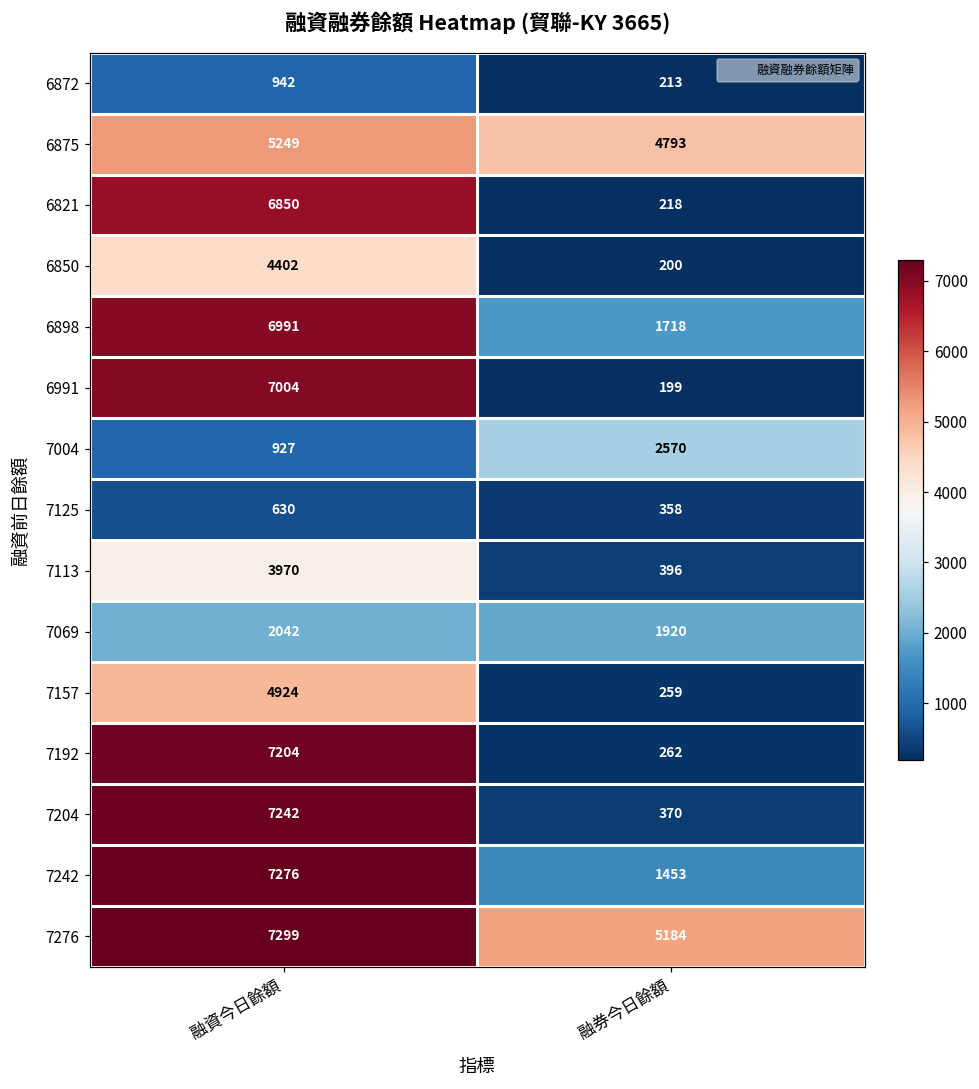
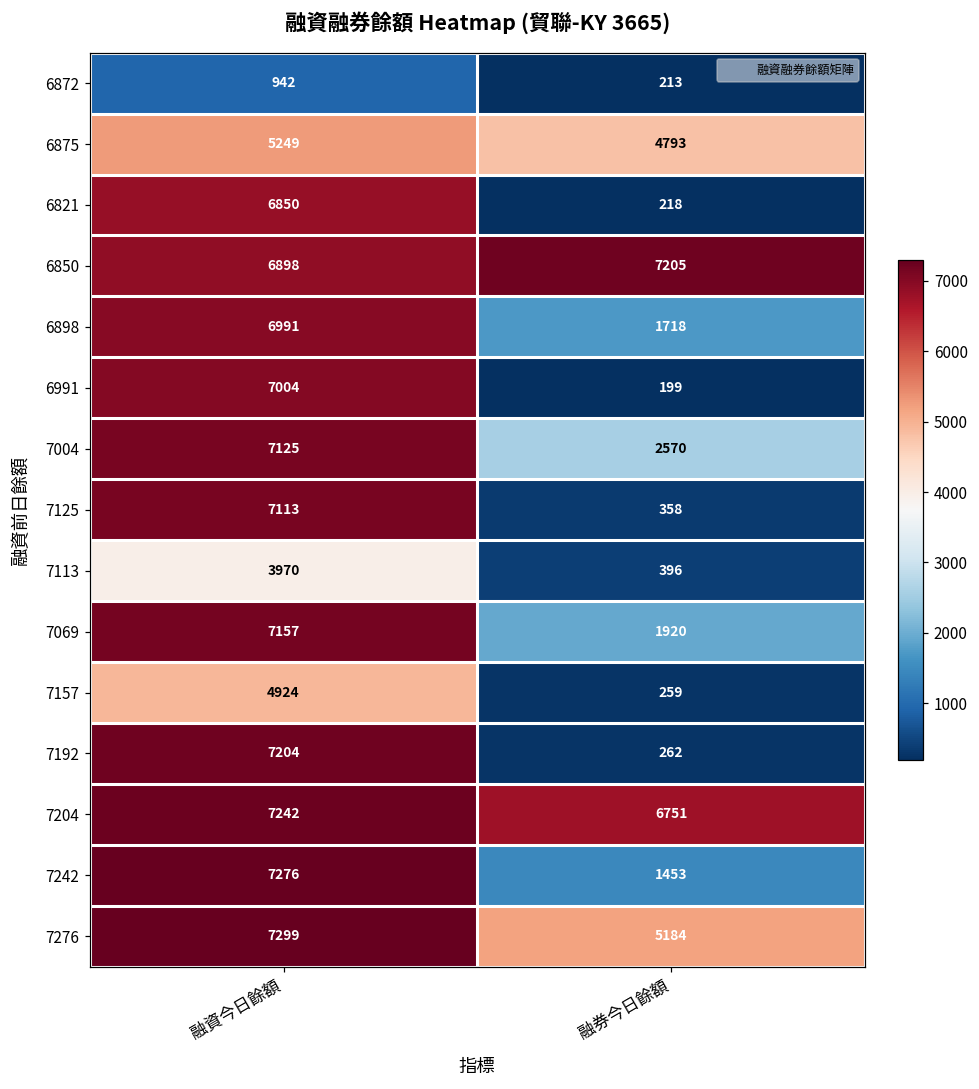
  {
    "6872": {
      "融資今日餘額": 942,
      "融券今日餘額": 213
    },
    "6875": {
      "融資今日餘額": 5249,
      "融券今日餘額": 4793
    },
    "6821": {
      "融資今日餘額": 6850,
      "融券今日餘額": 218
    },
    "6850": {
-     "融資今日餘額": 4402,
-     "融券今日餘額": 200
+     "融資今日餘額": 6898,
+     "融券今日餘額": 7205
    },
    "6898": {
      "融資今日餘額": 6991,
      "融券今日餘額": 1718
    },
    "6991": {
      "融資今日餘額": 7004,
      "融券今日餘額": 199
    },
    "7004": {
-     "融資今日餘額": 927,
+     "融資今日餘額": 7125,
      "融券今日餘額": 2570
    },
    "7125": {
-     "融資今日餘額": 630,
+     "融資今日餘額": 7113,
      "融券今日餘額": 358
    },
    "7113": {
      "融資今日餘額": 3970,
      "融券今日餘額": 396
    },
    "7069": {
-     "融資今日餘額": 2042,
+     "融資今日餘額": 7157,
      "融券今日餘額": 1920
    },
    "7157": {
      "融資今日餘額": 4924,
      "融券今日餘額": 259
    },
    "7192": {
      "融資今日餘額": 7204,
      "融券今日餘額": 262
    },
    "7204": {
      "融資今日餘額": 7242,
-     "融券今日餘額": 370
+     "融券今日餘額": 6751
    },
    "7242": {
      "融資今日餘額": 7276,
      "融券今日餘額": 1453
    },
    "7276": {
      "融資今日餘額": 7299,
      "融券今日餘額": 5184
    }
  }
